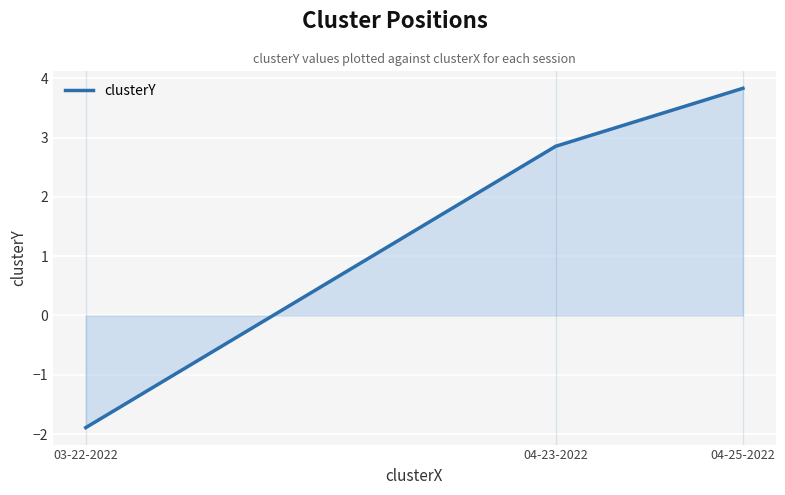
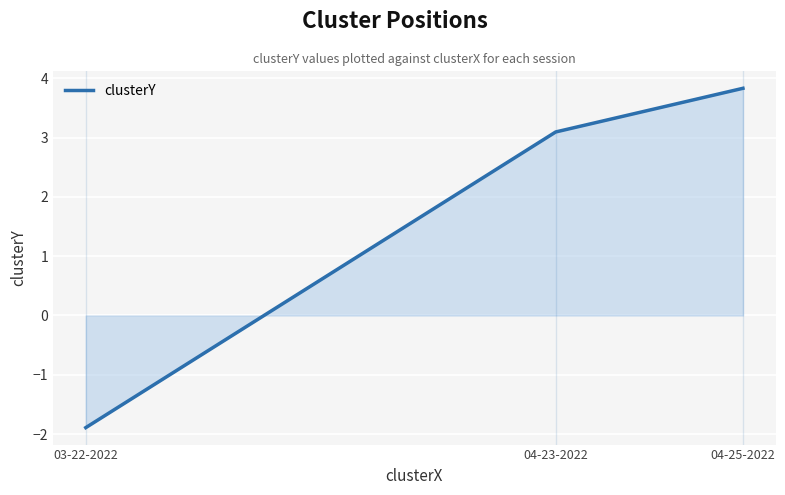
  {
    "clusterY": {
      "03-22-2022": -1.9,
-     "04-23-2022": 2.9
+     "04-23-2022": 3.1
    }
  }
